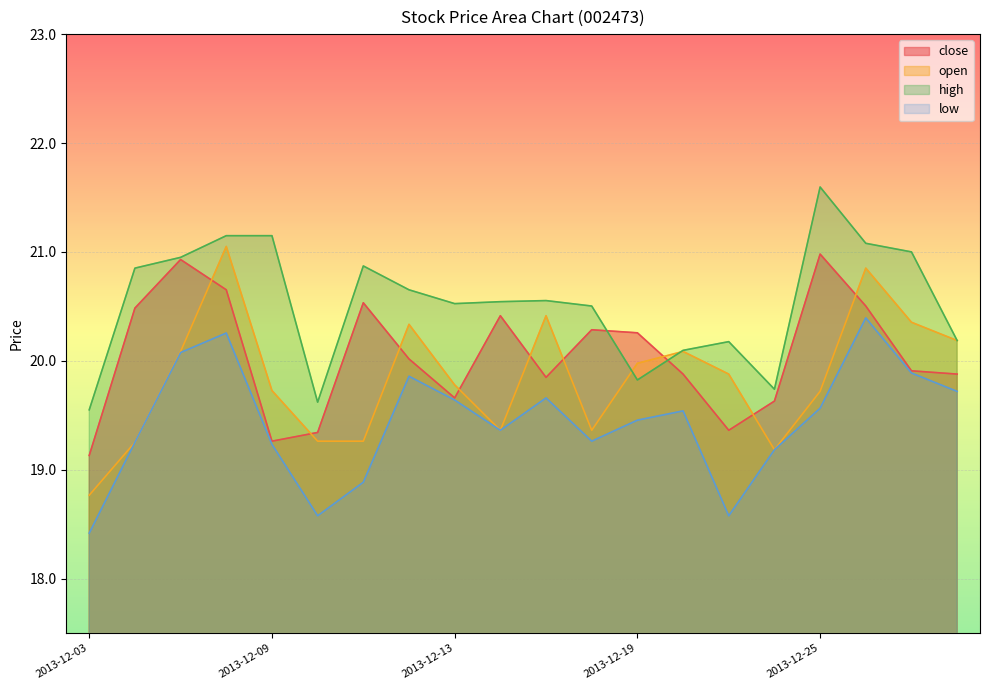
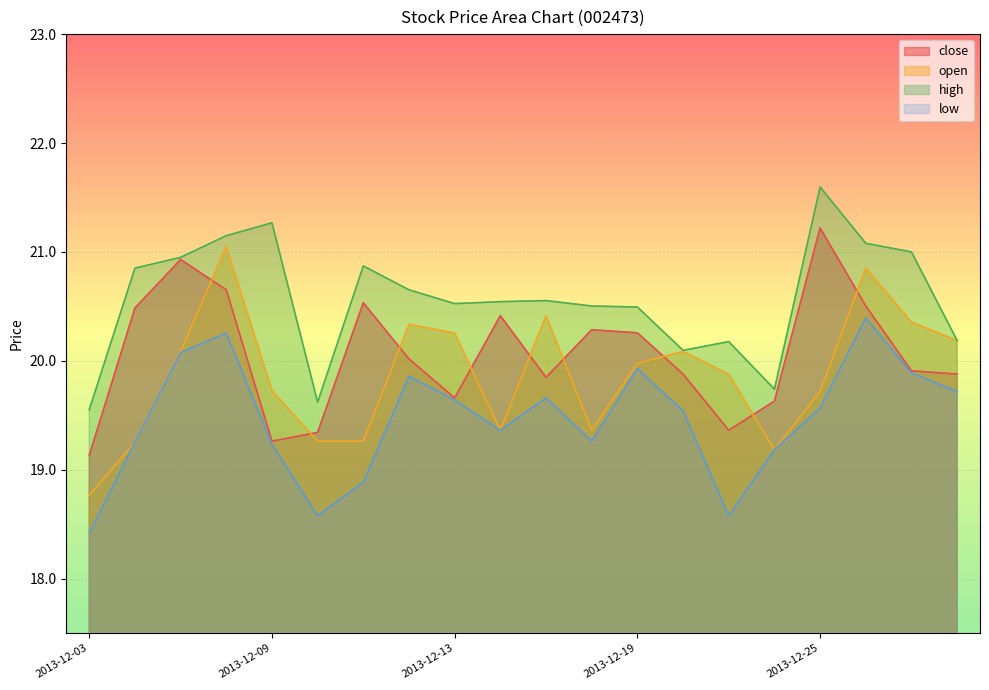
  {
    "close": {
      "2013-12-03": 19.13,
      "2013-12-09": 19.26,
      "2013-12-19": 20.26,
-     "2013-12-25": 20.98
+     "2013-12-25": 21.22
    },
    "open": {
      "2013-12-03": 18.77,
      "2013-12-09": 19.73,
-     "2013-12-13": 19.78,
+     "2013-12-13": 20.25,
      "2013-12-19": 19.98,
      "2013-12-25": 19.72
    },
    "high": {
      "2013-12-03": 19.55,
-     "2013-12-09": 21.15,
+     "2013-12-09": 21.27,
      "2013-12-13": 20.53,
-     "2013-12-19": 19.82,
+     "2013-12-19": 20.49,
      "2013-12-25": 21.60
    },
    "low": {
      "2013-12-03": 18.42,
      "2013-12-09": 19.23,
-     "2013-12-19": 19.46,
+     "2013-12-19": 19.93,
      "2013-12-25": 19.57
    }
  }
